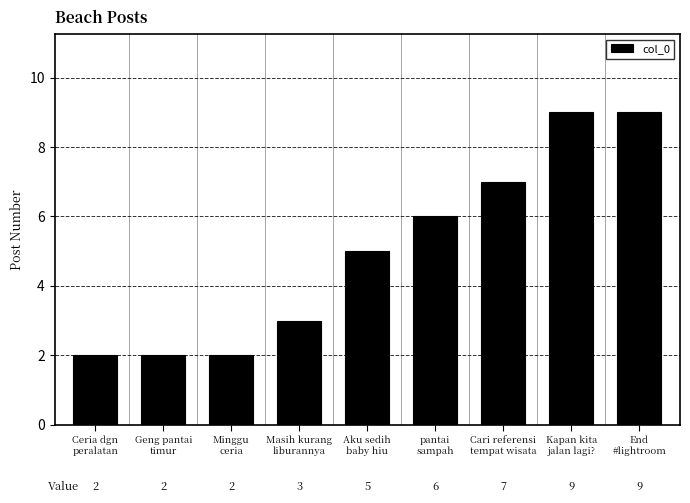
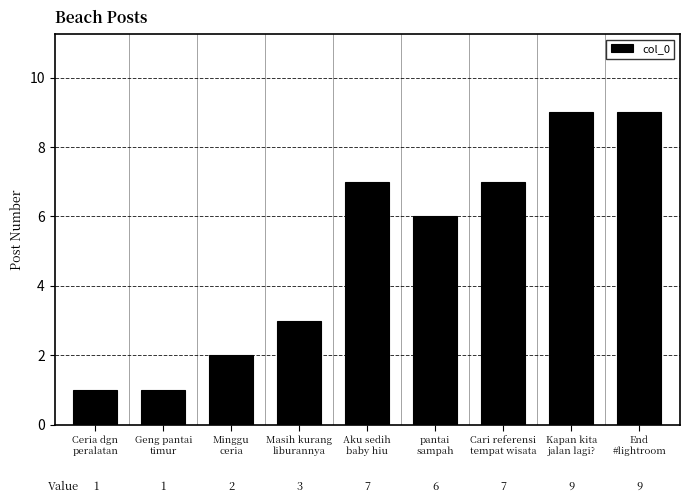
  {
-   "Ceria dgn peralatan": 2,
-   "Geng pantai timur": 2,
-   "Aku sedih baby hiu": 5
+   "Ceria dgn peralatan": 1,
+   "Geng pantai timur": 1,
+   "Aku sedih baby hiu": 7
  }
